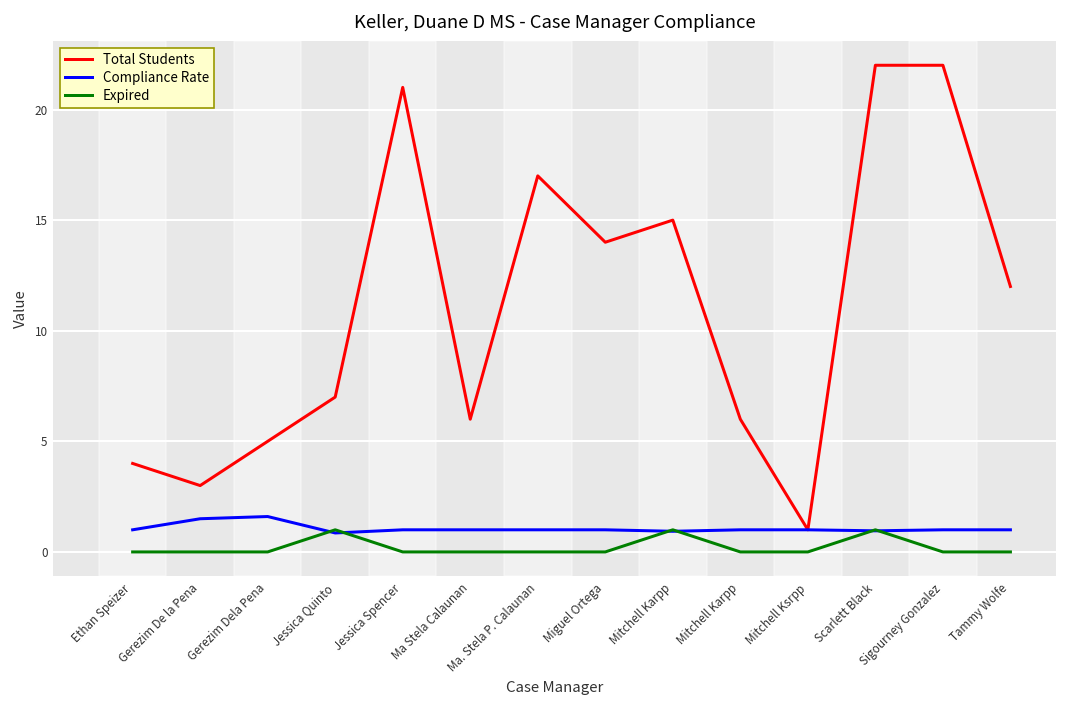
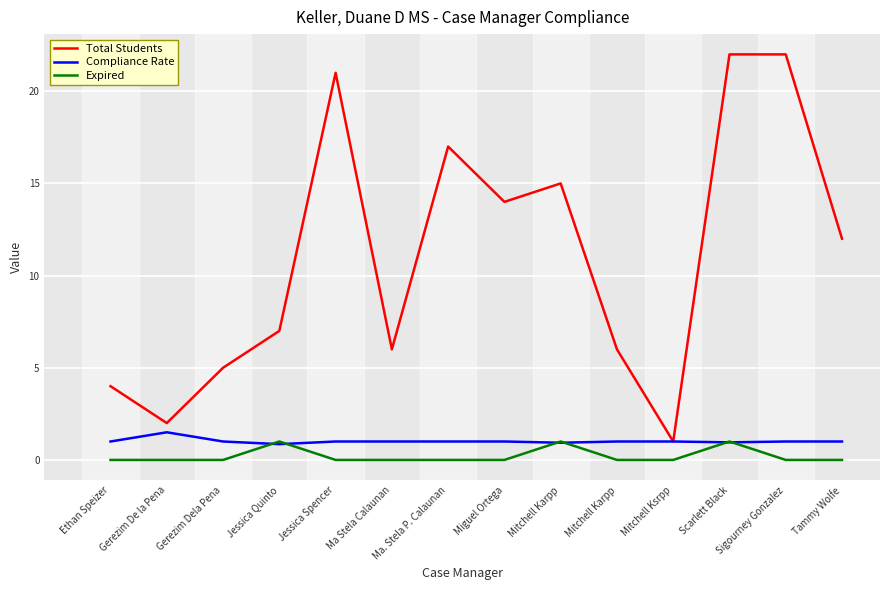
  {
    "Total Students": {
      "Ethan Speizer": 4,
-     "Gerezim De la Pena": 3,
+     "Gerezim De la Pena": 2,
      "Gerezim Dela Pena": 5,
      "Jessica Quinto": 7,
      "Jessica Spencer": 21,
      "Ma Stela Calaunan": 6,
      "Ma. Stela P. Calaunan": 17,
      "Miguel Ortega": 14,
      "Scarlett Black": 22,
      "Sigourney Gonzalez": 22,
      "Tammy Wolfe": 12
    },
    "Compliance Rate": {
      "Ethan Speizer": 1.0,
      "Gerezim De la Pena": 1.5,
-     "Gerezim Dela Pena": 1.6,
+     "Gerezim Dela Pena": 1.0,
      "Jessica Quinto": 0.9,
      "Jessica Spencer": 1.0,
      "Ma Stela Calaunan": 1.0,
      "Ma. Stela P. Calaunan": 1.0,
      "Miguel Ortega": 1.0,
      "Sigourney Gonzalez": 1.0,
      "Tammy Wolfe": 1.0
    },
    "Expired": {
      "Ethan Speizer": 0.0,
      "Gerezim De la Pena": 0.0,
      "Gerezim Dela Pena": 0.0,
      "Jessica Quinto": 1.0,
      "Jessica Spencer": 0.0,
      "Ma Stela Calaunan": 0.0,
      "Ma. Stela P. Calaunan": 0.0,
      "Miguel Ortega": 0.0,
      "Mitchell Ksrpp": 0.0,
      "Sigourney Gonzalez": 0.0,
      "Tammy Wolfe": 0.0
    }
  }
